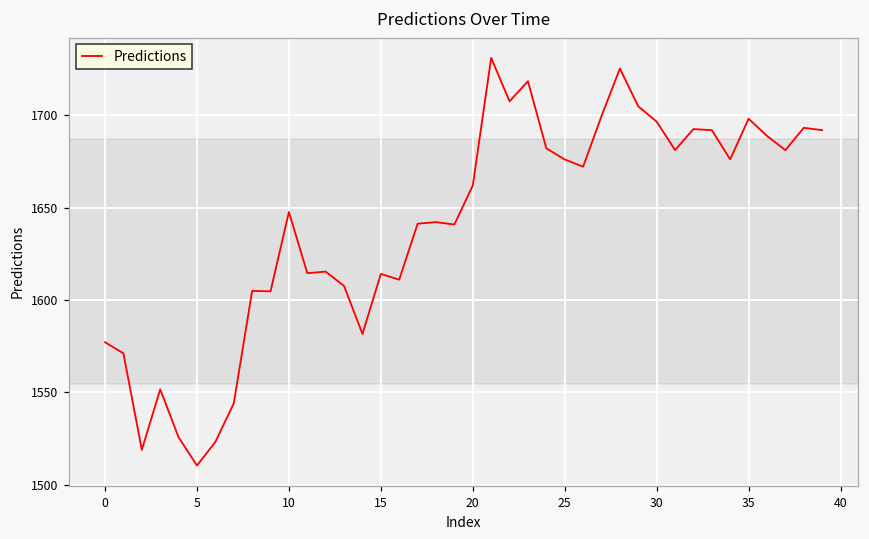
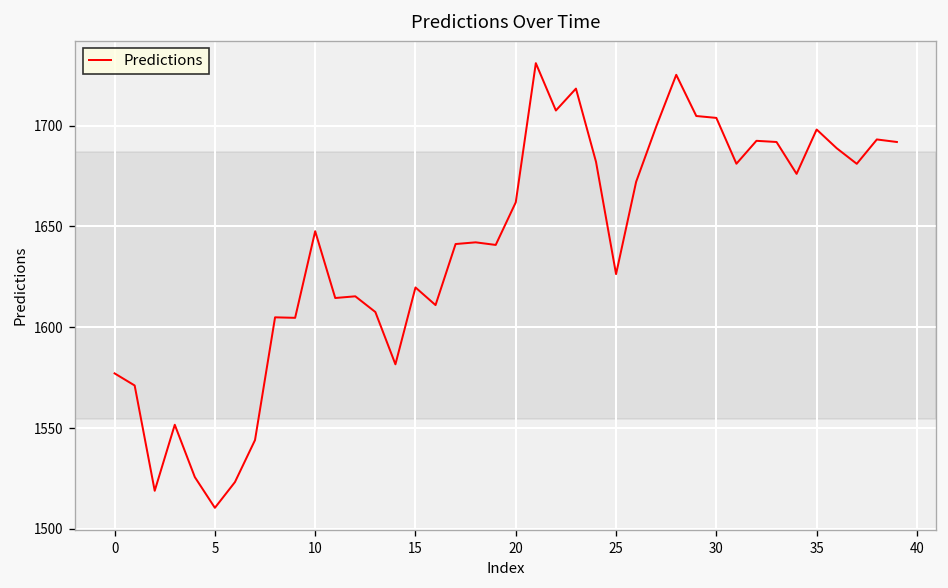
  {
    "0": 1577,
    "5": 1510,
    "10": 1648,
-   "15": 1614,
+   "15": 1620,
    "20": 1662,
-   "25": 1676,
-   "30": 1697,
+   "25": 1626,
+   "30": 1704,
    "35": 1698
  }
